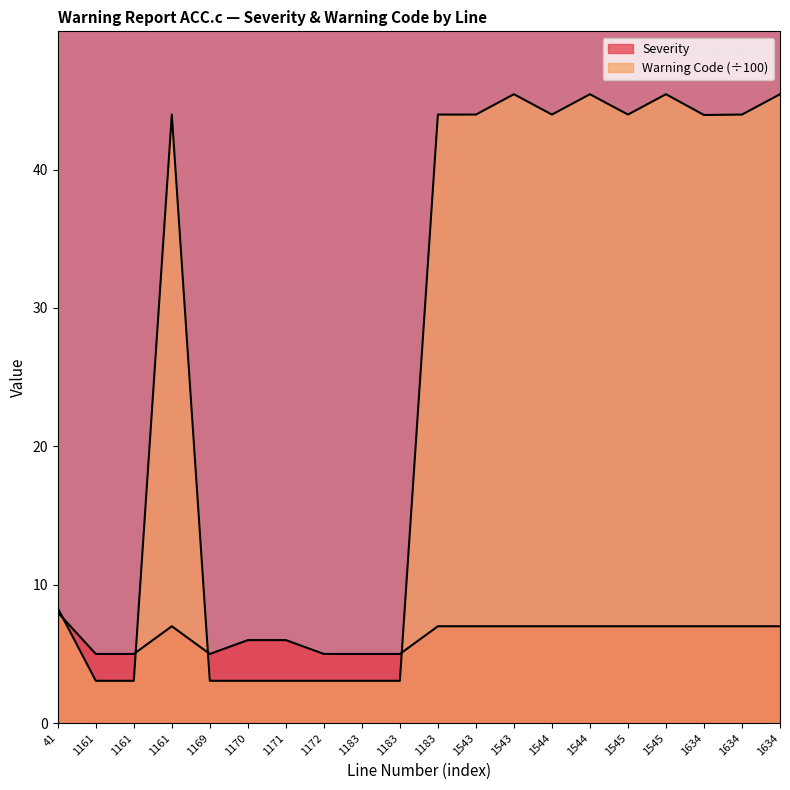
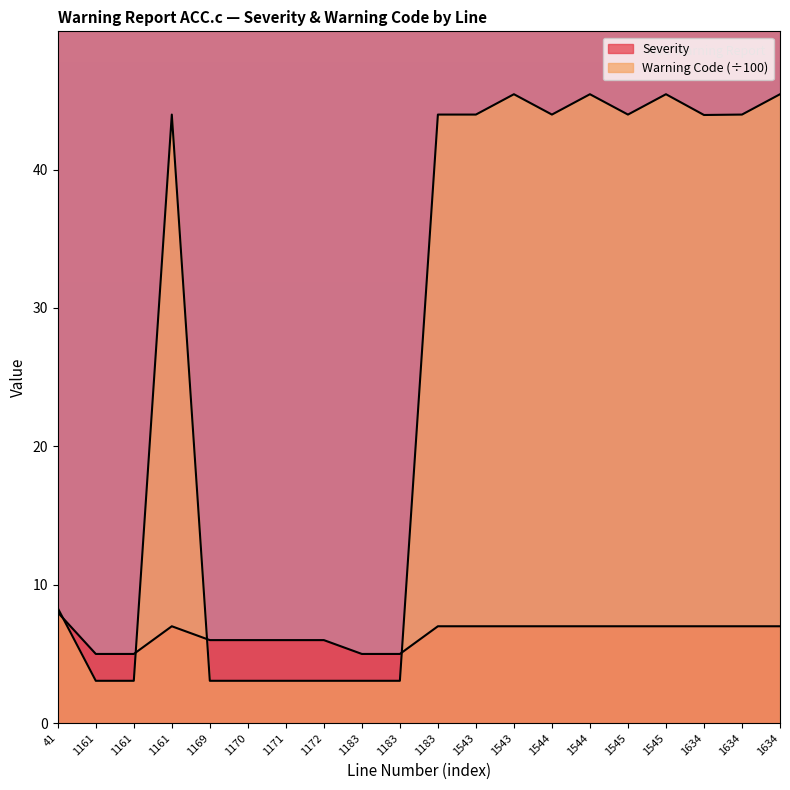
  {
    "Severity": {
      "41": 8,
-     "1169": 5,
+     "1169": 6,
      "1170": 6,
      "1171": 6,
-     "1172": 5
+     "1172": 6
    },
    "Warning Code (÷100)": {
      "41": 8.3,
      "1169": 3,
      "1170": 3,
      "1171": 3,
      "1172": 3
    }
  }
